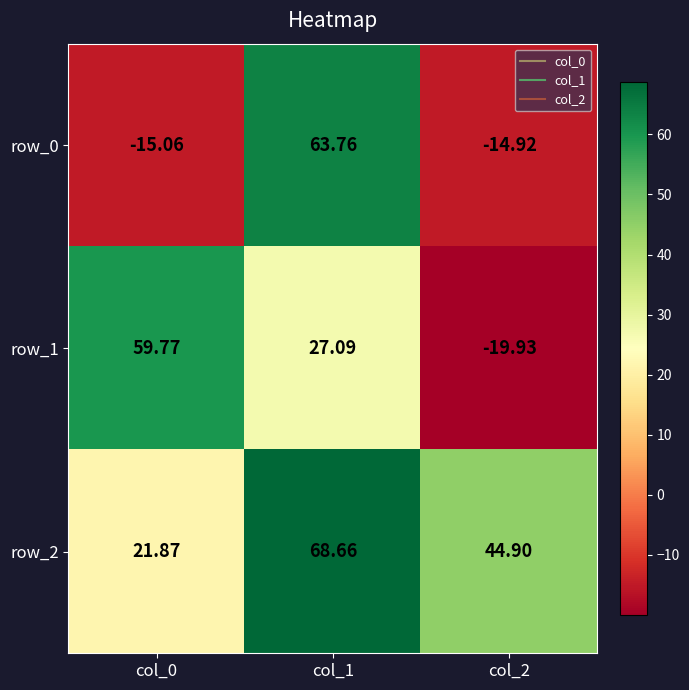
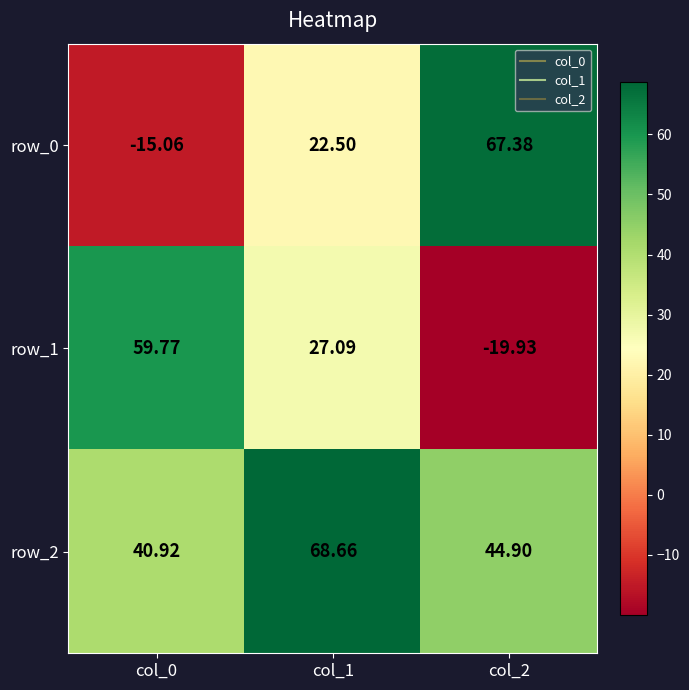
  {
    "row_0": {
      "col_0": -15.06,
-     "col_1": 63.76,
-     "col_2": -14.92
+     "col_1": 22.50,
+     "col_2": 67.38
    },
    "row_1": {
      "col_0": 59.77,
      "col_1": 27.09,
      "col_2": -19.93
    },
    "row_2": {
-     "col_0": 21.87,
+     "col_0": 40.92,
      "col_1": 68.66,
      "col_2": 44.90
    }
  }
